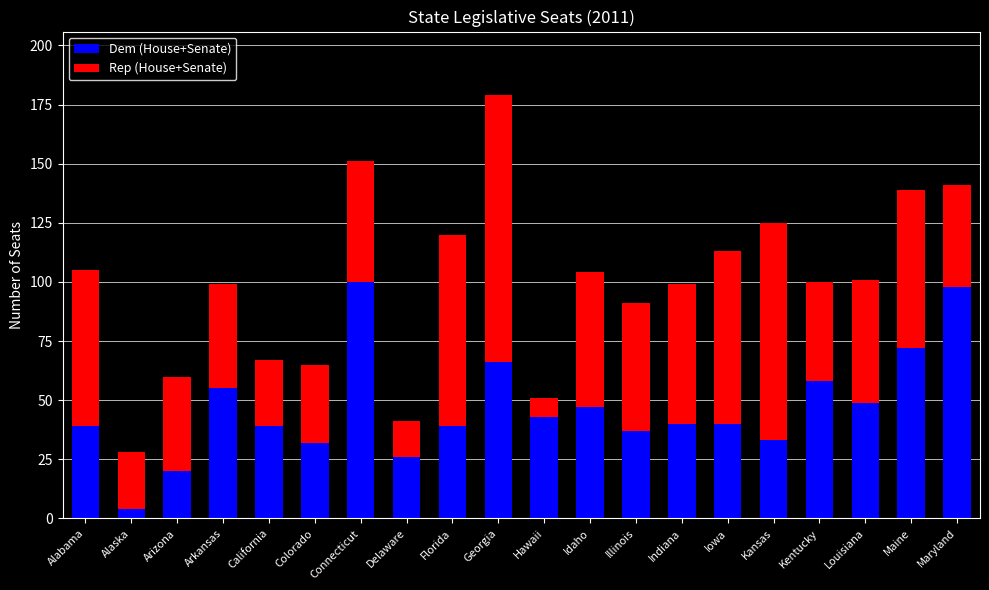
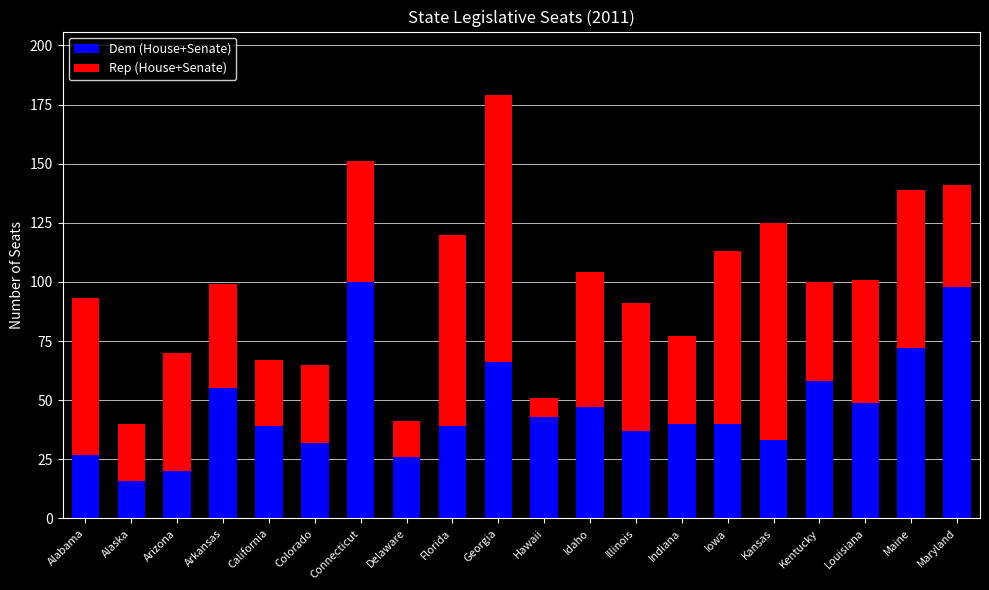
  {
    "Dem (House+Senate)": {
-     "Alabama": 39,
-     "Alaska": 4,
+     "Alabama": 27,
+     "Alaska": 16,
      "Arizona": 20,
      "Arkansas": 55,
      "California": 39,
      "Colorado": 32,
      "Connecticut": 100,
      "Delaware": 26,
      "Florida": 39,
      "Georgia": 66,
      "Hawaii": 43,
      "Idaho": 47,
      "Illinois": 37,
      "Indiana": 40,
      "Iowa": 40,
      "Kansas": 33,
      "Kentucky": 58,
      "Louisiana": 49,
      "Maine": 72,
      "Maryland": 98
    },
    "Rep (House+Senate)": {
      "Alabama": 66,
      "Alaska": 24,
-     "Arizona": 40,
+     "Arizona": 50,
      "Arkansas": 44,
      "California": 28,
      "Colorado": 33,
      "Connecticut": 51,
      "Delaware": 15,
      "Florida": 81,
      "Georgia": 113,
      "Hawaii": 8,
      "Idaho": 57,
      "Illinois": 54,
-     "Indiana": 59,
+     "Indiana": 37,
      "Iowa": 73,
      "Kansas": 92,
      "Kentucky": 42,
      "Louisiana": 52,
      "Maine": 67,
      "Maryland": 43
    }
  }
